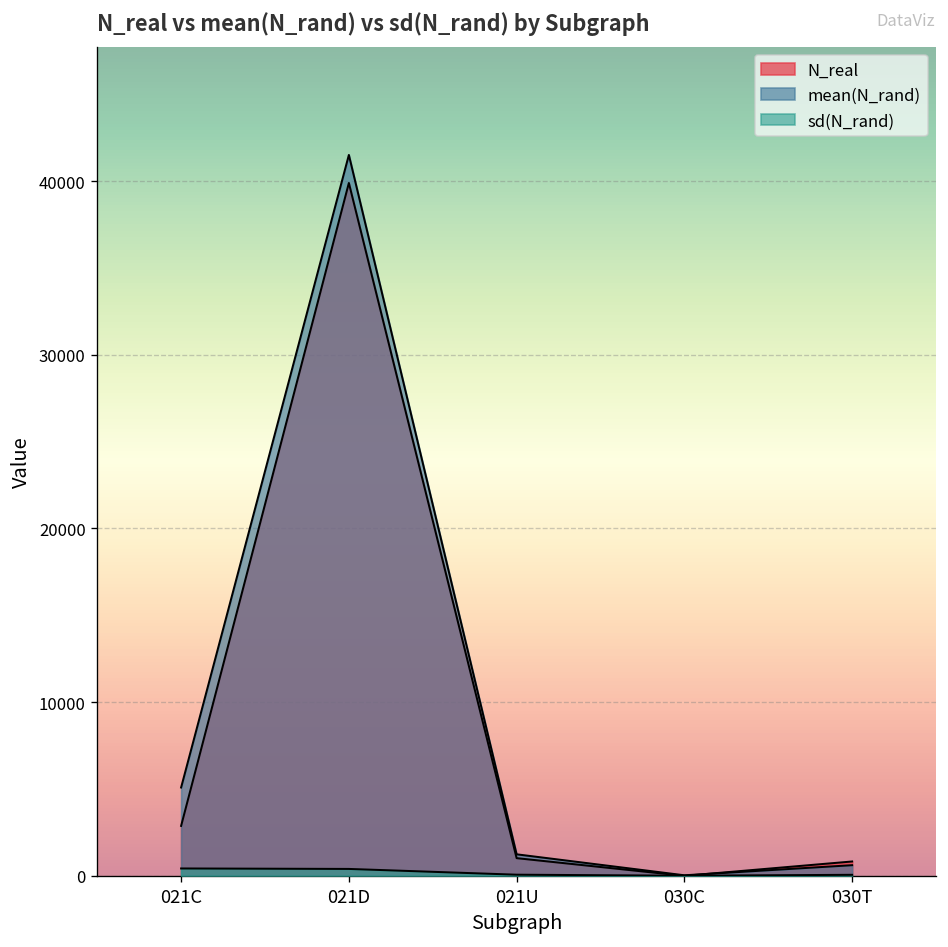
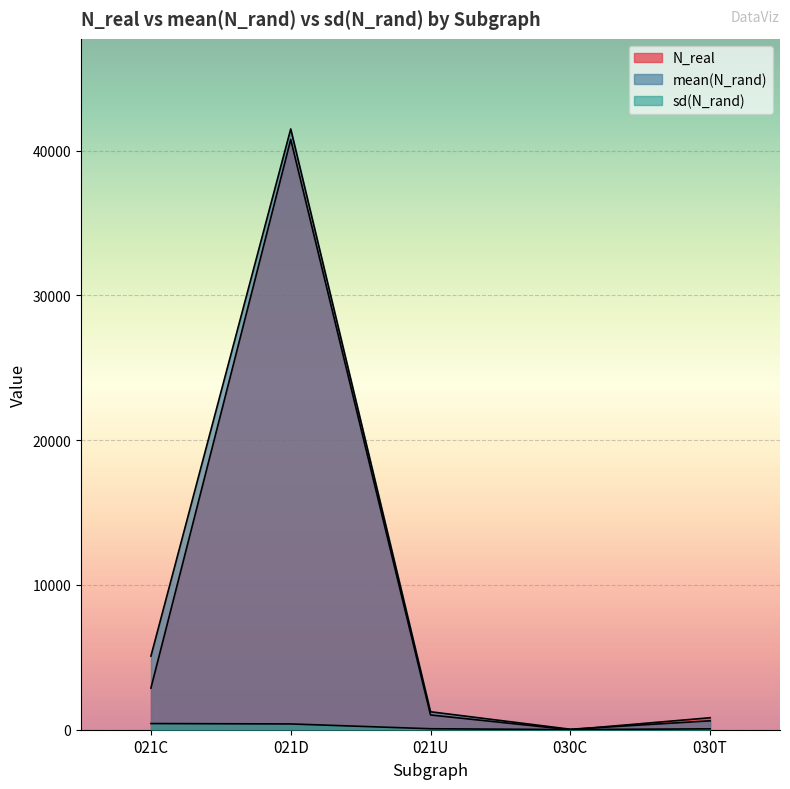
  {
    "N_real": {
      "021C": 2900,
-     "021D": 39900,
+     "021D": 40800,
      "021U": 1000,
      "030T": 800
    }
  }
